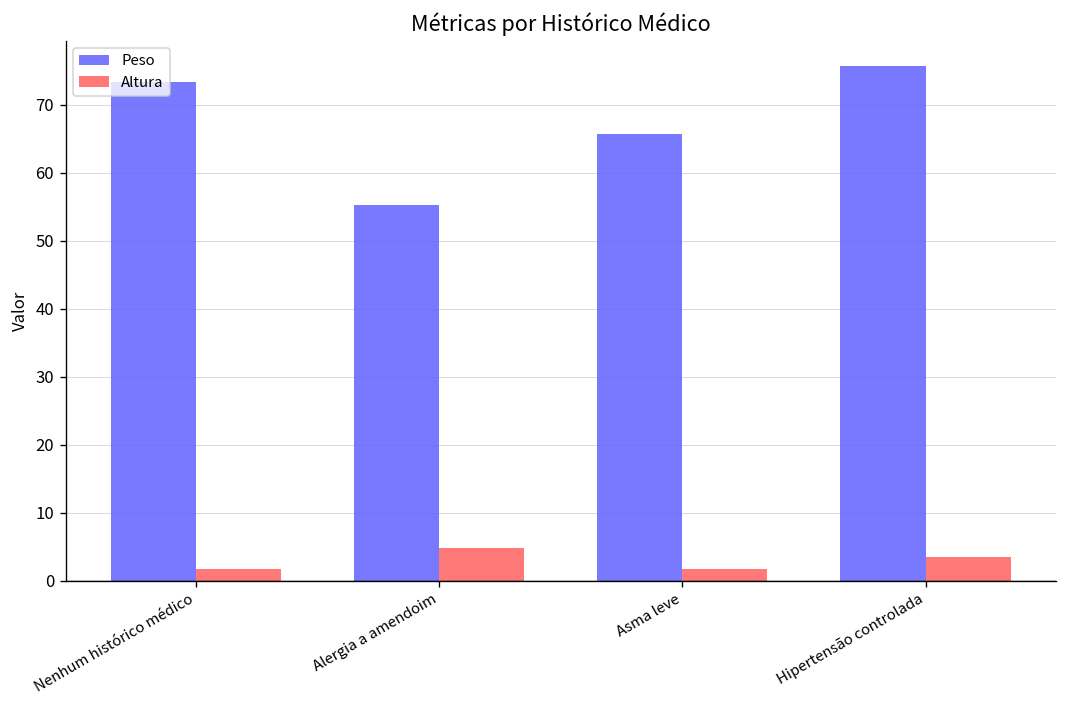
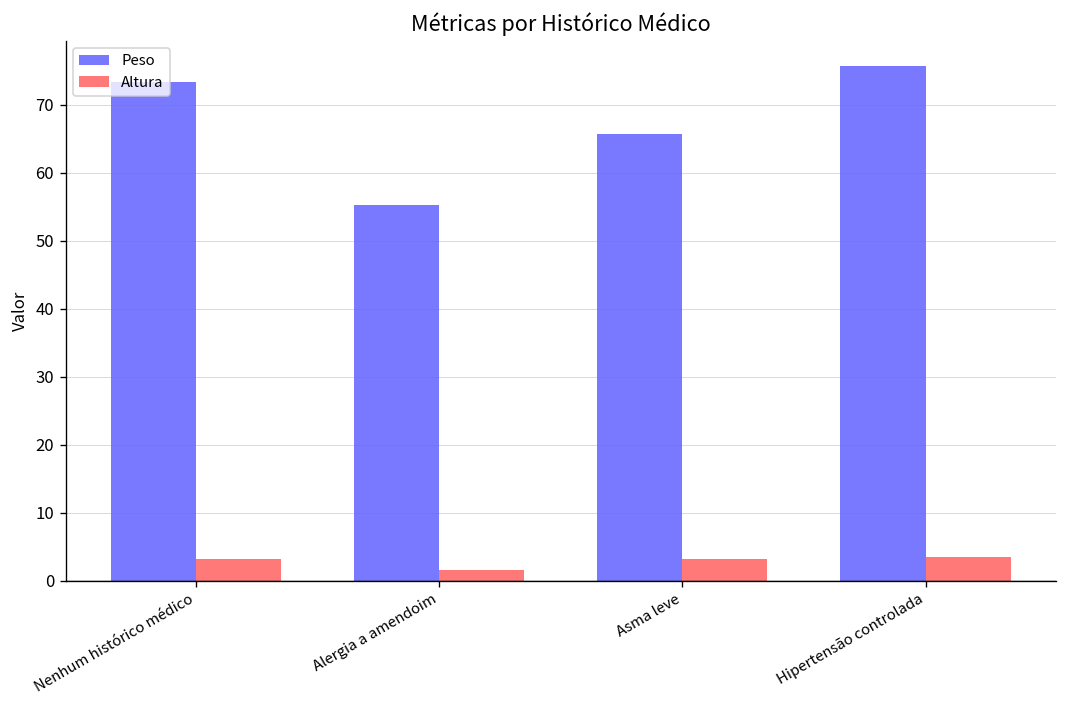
  {
    "Peso": {
      "Alergia a amendoim": 55,
      "Asma leve": 66,
      "Hipertensão controlada": 76
    },
    "Altura": {
-     "Nenhum histórico médico": 2,
-     "Alergia a amendoim": 5,
-     "Asma leve": 2,
+     "Nenhum histórico médico": 3,
+     "Alergia a amendoim": 2,
+     "Asma leve": 3,
      "Hipertensão controlada": 4
    }
  }
